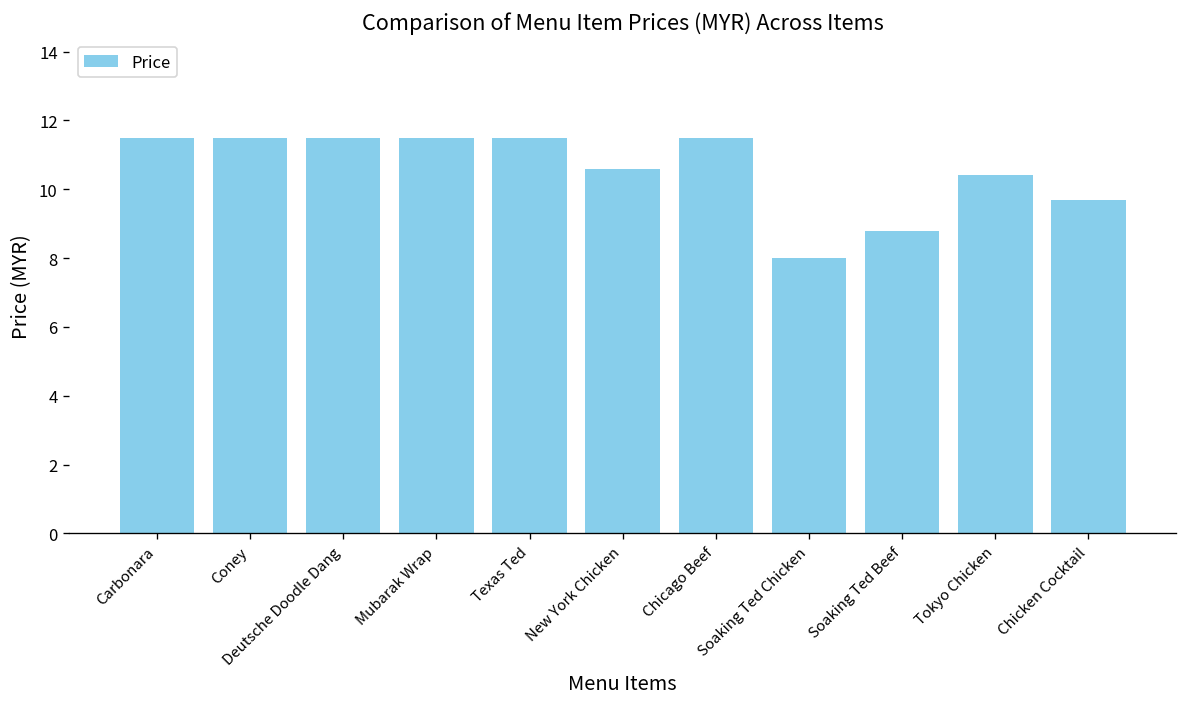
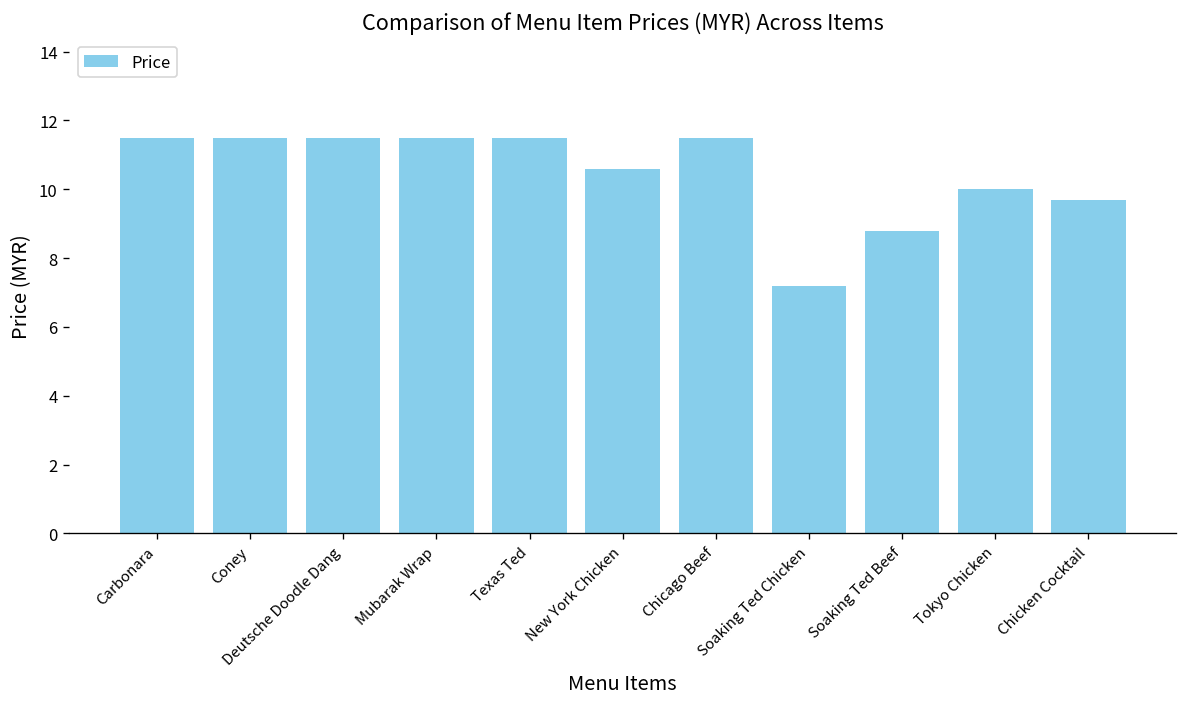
  {
    "Carbonara": 11.5,
    "Coney": 11.5,
    "Deutsche Doodle Dang": 11.5,
    "Mubarak Wrap": 11.5,
    "Texas Ted": 11.5,
    "New York Chicken": 10.6,
    "Chicago Beef": 11.5,
-   "Soaking Ted Chicken": 8.0,
+   "Soaking Ted Chicken": 7.2,
    "Soaking Ted Beef": 8.8,
-   "Tokyo Chicken": 10.4,
+   "Tokyo Chicken": 10.0,
    "Chicken Cocktail": 9.7
  }
